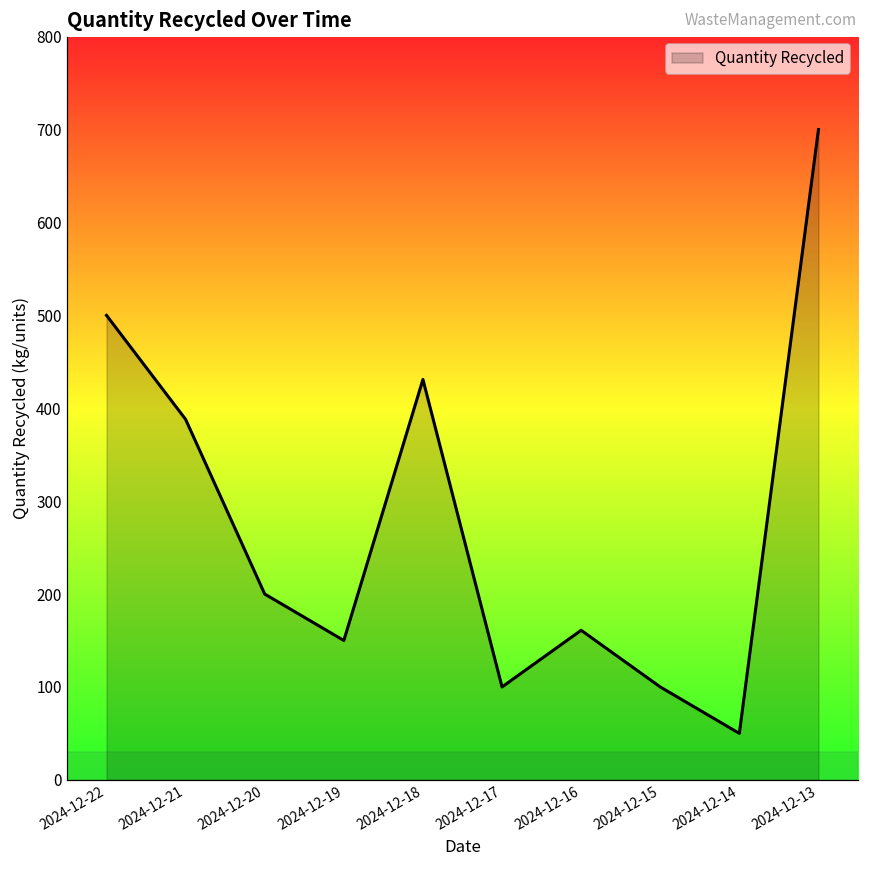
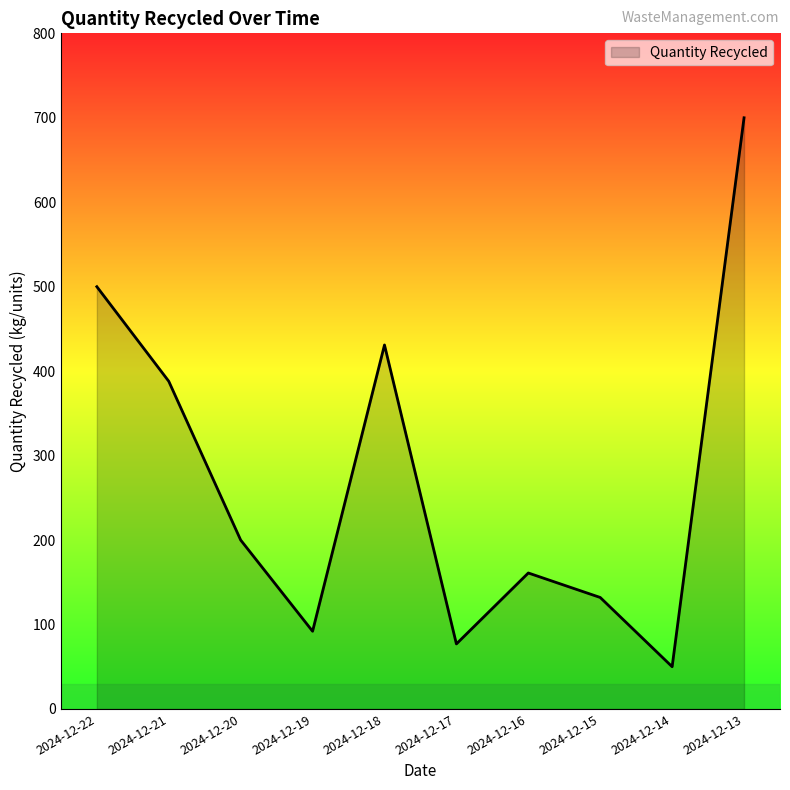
  {
    "2024-12-22": 500,
    "2024-12-21": 390,
    "2024-12-20": 200,
-   "2024-12-19": 150,
+   "2024-12-19": 90,
    "2024-12-18": 430,
-   "2024-12-17": 100,
+   "2024-12-17": 80,
    "2024-12-16": 160,
-   "2024-12-15": 100,
+   "2024-12-15": 130,
    "2024-12-14": 50,
    "2024-12-13": 700
  }
